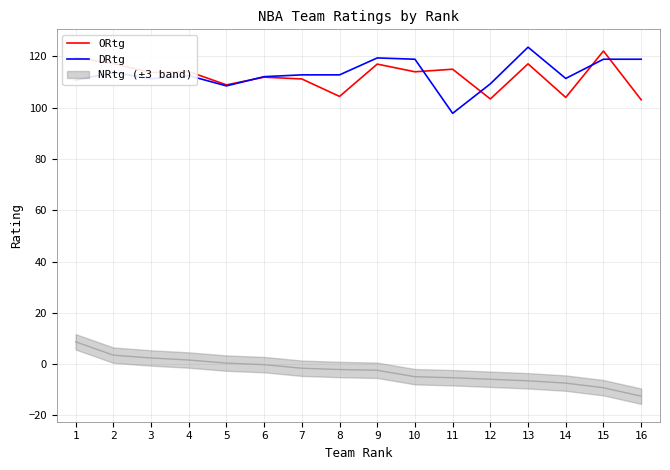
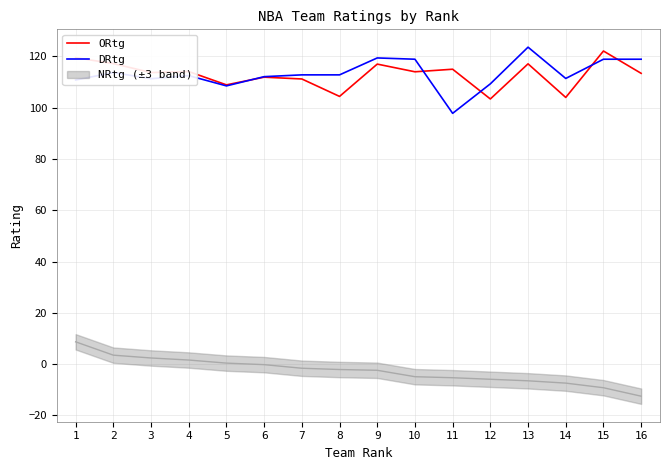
  {
    "ORtg": {
      "7": 111,
      "8": 104,
      "9": 117,
      "10": 114,
      "11": 115,
      "12": 103,
      "13": 117,
      "14": 104,
      "15": 122,
-     "16": 103
+     "16": 113
    },
    "DRtg": {
      "7": 113,
      "8": 113,
      "9": 119,
      "10": 119,
      "11": 98,
      "12": 109,
      "13": 124,
      "14": 111,
      "15": 119,
      "16": 119
    }
  }
